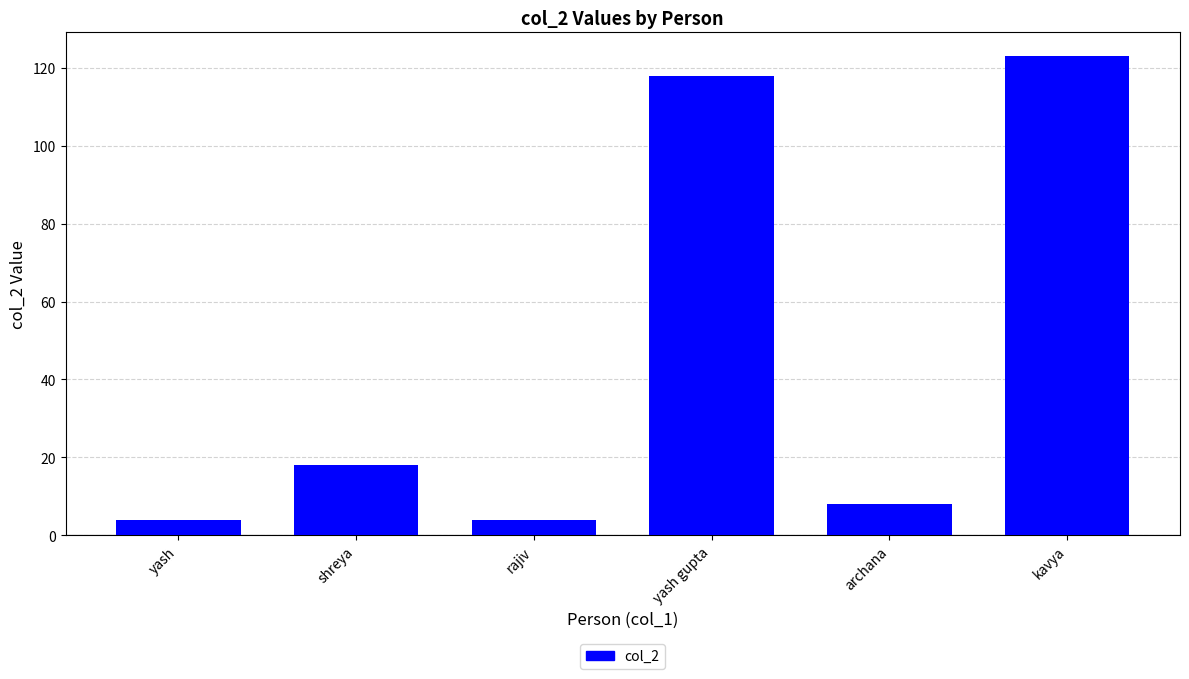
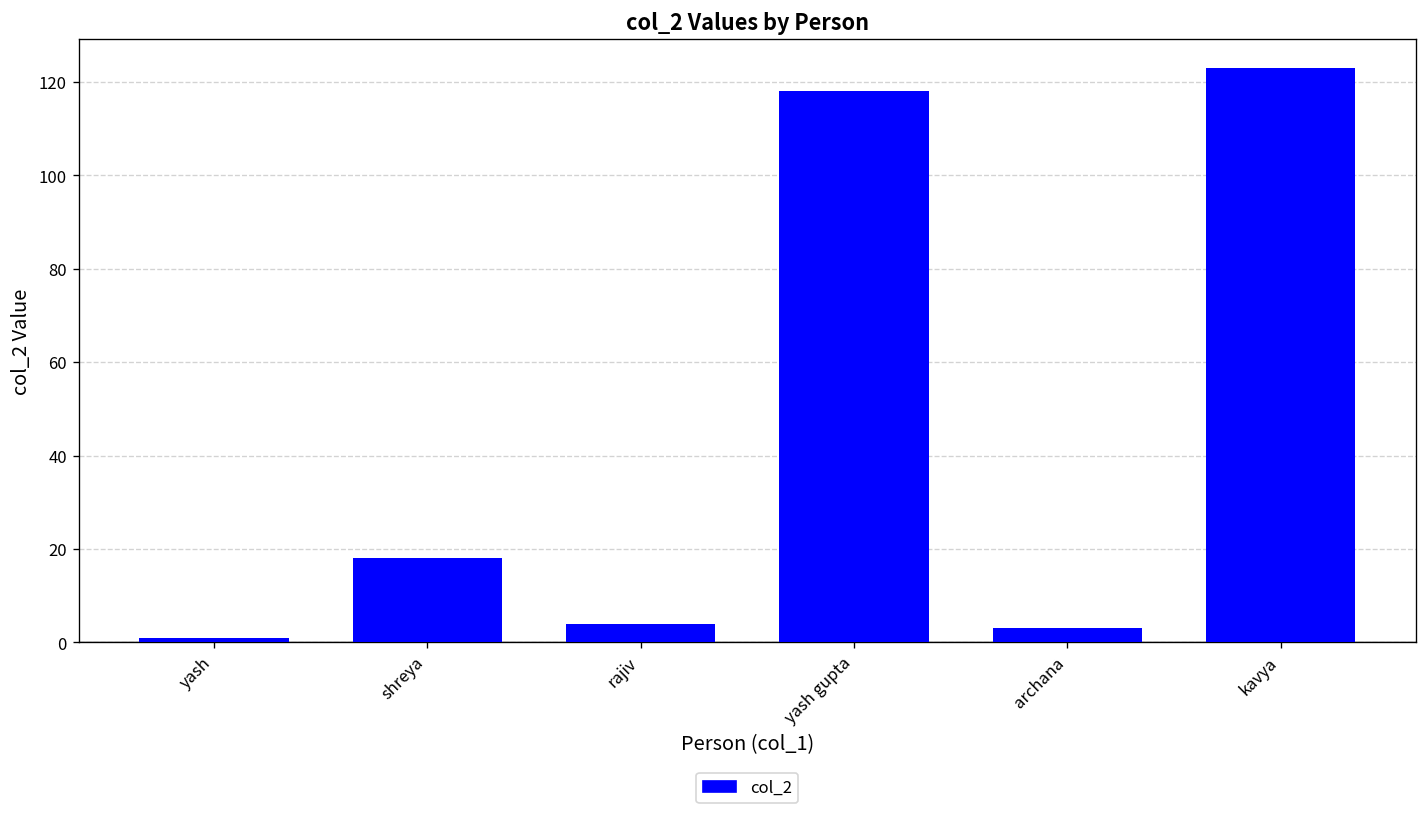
  {
-   "yash": 4,
+   "yash": 1,
    "shreya": 18,
    "rajiv": 4,
    "yash gupta": 118,
-   "archana": 8,
+   "archana": 3,
    "kavya": 123
  }
